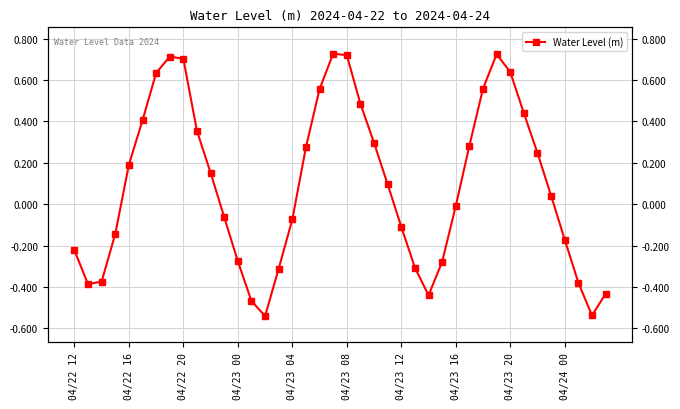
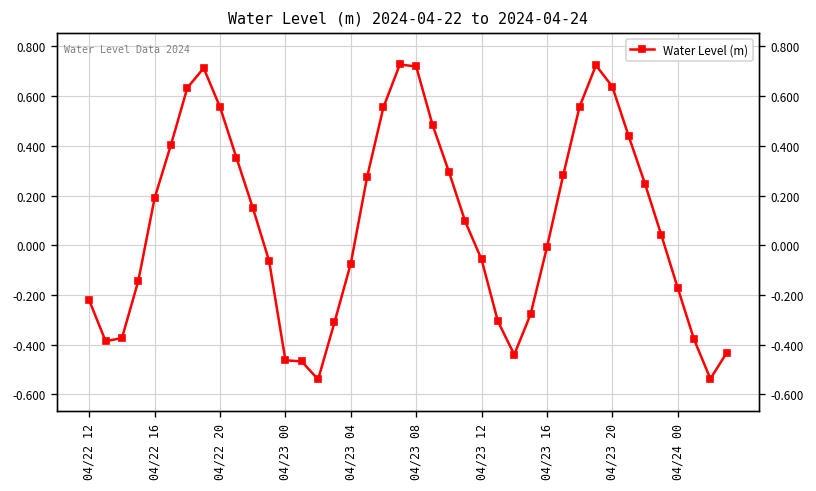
  {
    "04/22 12": -0.22,
    "04/22 16": 0.19,
-   "04/22 20": 0.70,
-   "04/23 00": -0.28,
+   "04/22 20": 0.56,
+   "04/23 00": -0.46,
    "04/23 04": -0.07,
    "04/23 08": 0.72,
-   "04/23 12": -0.11,
+   "04/23 12": -0.06,
    "04/23 16": -0.01,
    "04/23 20": 0.64,
    "04/24 00": -0.17
  }
